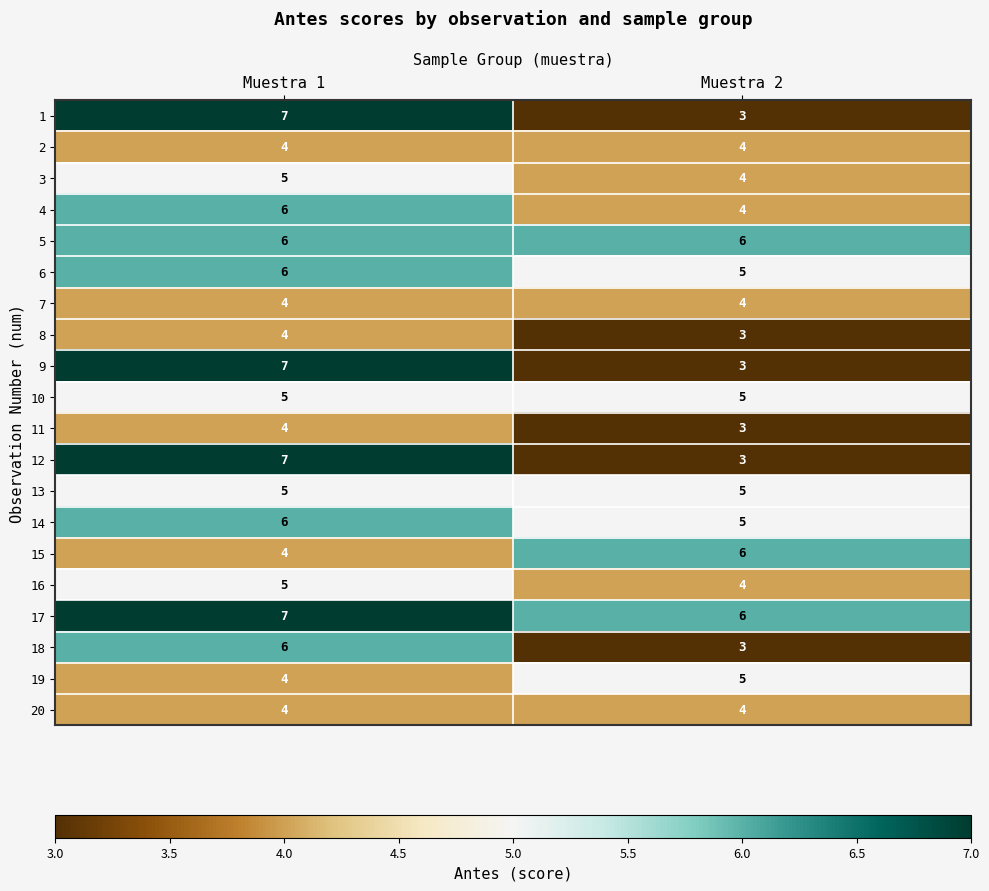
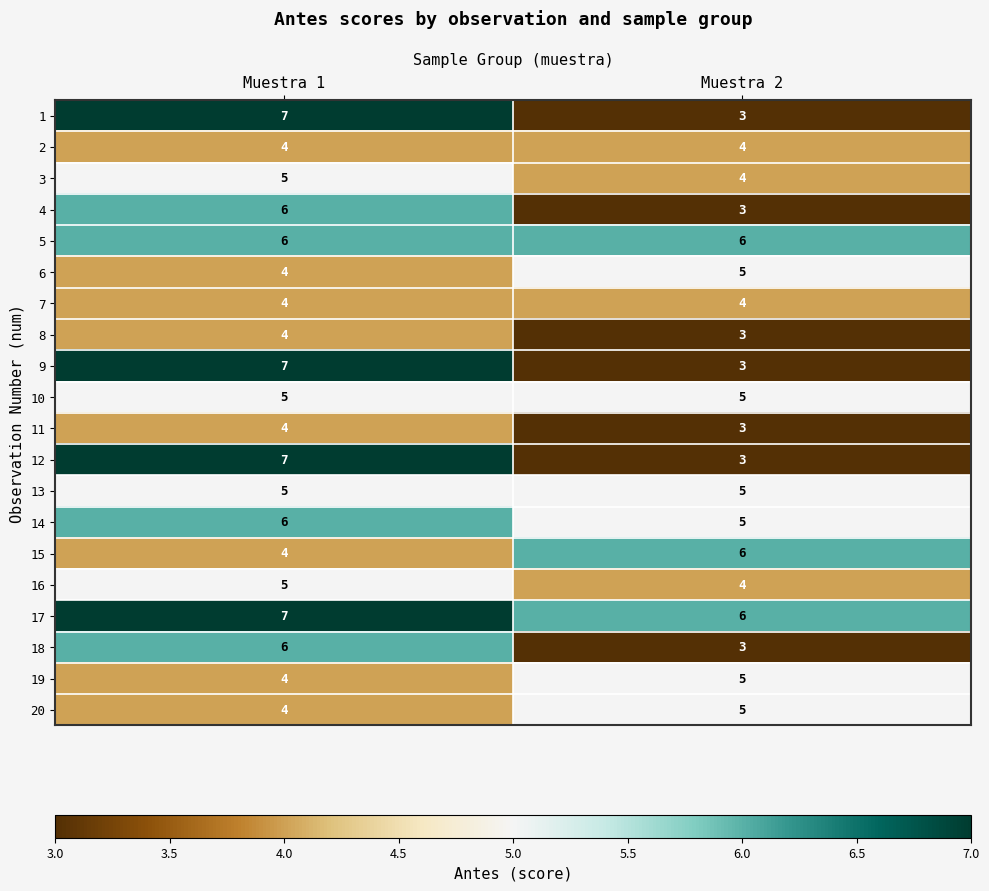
  {
    "1": {
      "Muestra 1": 7,
      "Muestra 2": 3
    },
    "2": {
      "Muestra 1": 4,
      "Muestra 2": 4
    },
    "3": {
      "Muestra 1": 5,
      "Muestra 2": 4
    },
    "4": {
      "Muestra 1": 6,
-     "Muestra 2": 4
+     "Muestra 2": 3
    },
    "5": {
      "Muestra 1": 6,
      "Muestra 2": 6
    },
    "6": {
-     "Muestra 1": 6,
+     "Muestra 1": 4,
      "Muestra 2": 5
    },
    "7": {
      "Muestra 1": 4,
      "Muestra 2": 4
    },
    "8": {
      "Muestra 1": 4,
      "Muestra 2": 3
    },
    "9": {
      "Muestra 1": 7,
      "Muestra 2": 3
    },
    "10": {
      "Muestra 1": 5,
      "Muestra 2": 5
    },
    "11": {
      "Muestra 1": 4,
      "Muestra 2": 3
    },
    "12": {
      "Muestra 1": 7,
      "Muestra 2": 3
    },
    "13": {
      "Muestra 1": 5,
      "Muestra 2": 5
    },
    "14": {
      "Muestra 1": 6,
      "Muestra 2": 5
    },
    "15": {
      "Muestra 1": 4,
      "Muestra 2": 6
    },
    "16": {
      "Muestra 1": 5,
      "Muestra 2": 4
    },
    "17": {
      "Muestra 1": 7,
      "Muestra 2": 6
    },
    "18": {
      "Muestra 1": 6,
      "Muestra 2": 3
    },
    "19": {
      "Muestra 1": 4,
      "Muestra 2": 5
    },
    "20": {
      "Muestra 1": 4,
-     "Muestra 2": 4
+     "Muestra 2": 5
    }
  }
